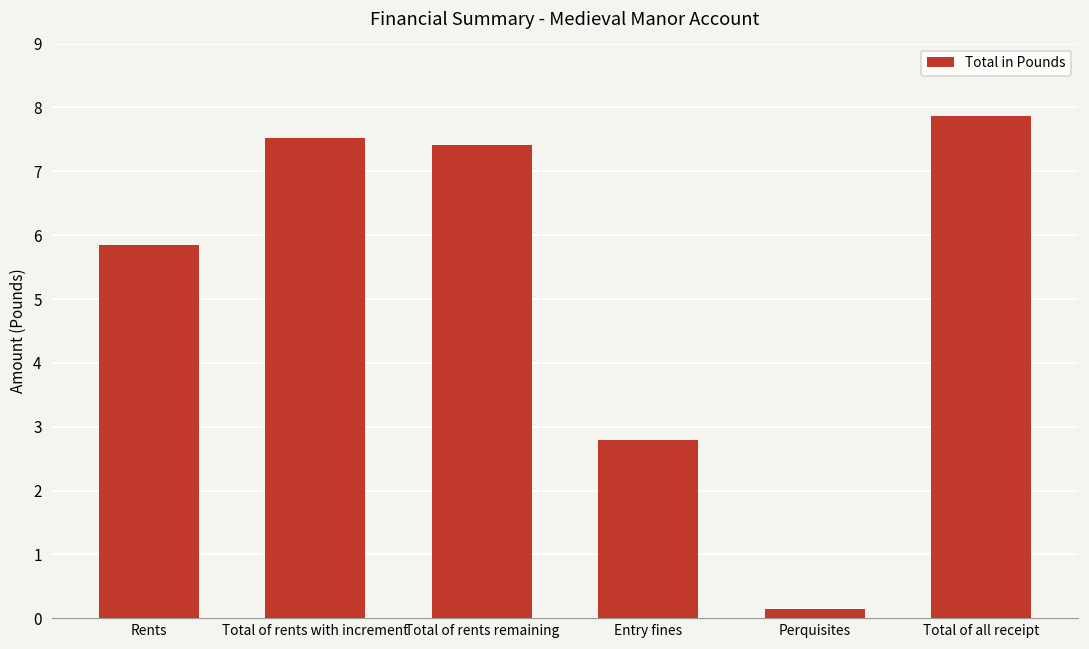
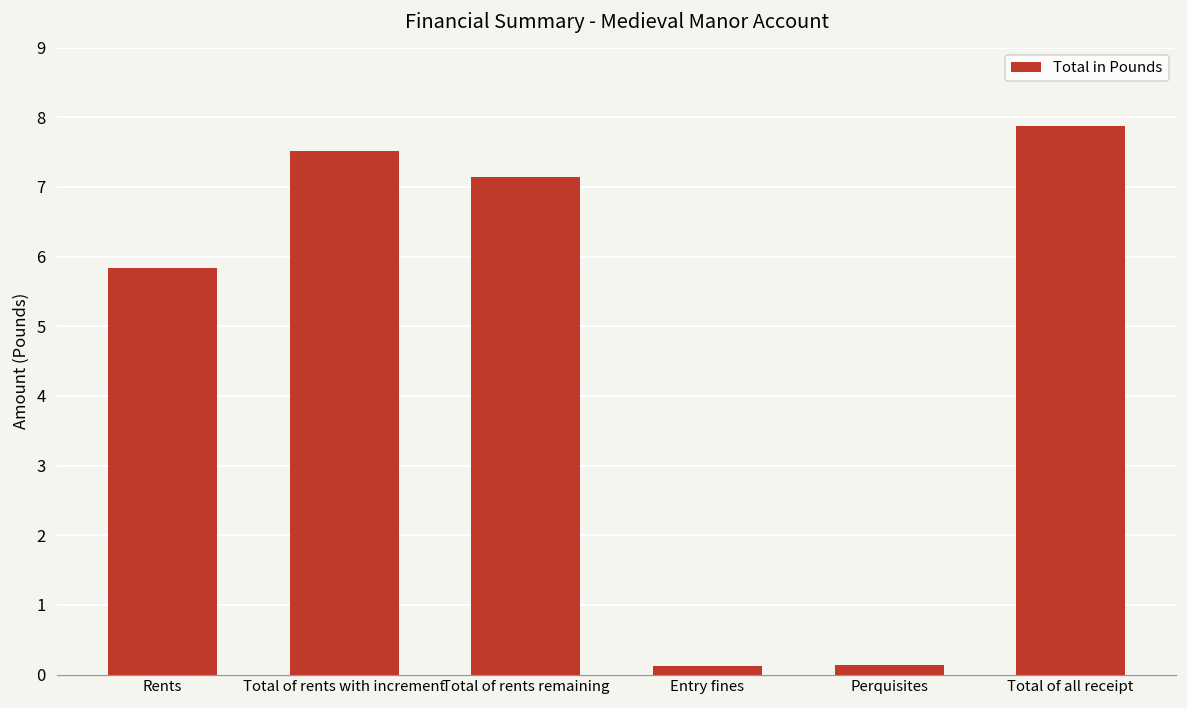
  {
    "Rents": 5.8,
    "Total of rents with increment": 7.5,
-   "Total of rents remaining": 7.4,
-   "Entry fines": 2.8,
+   "Total of rents remaining": 7.1,
+   "Entry fines": 0.1,
    "Perquisites": 0.1,
    "Total of all receipt": 7.9
  }
